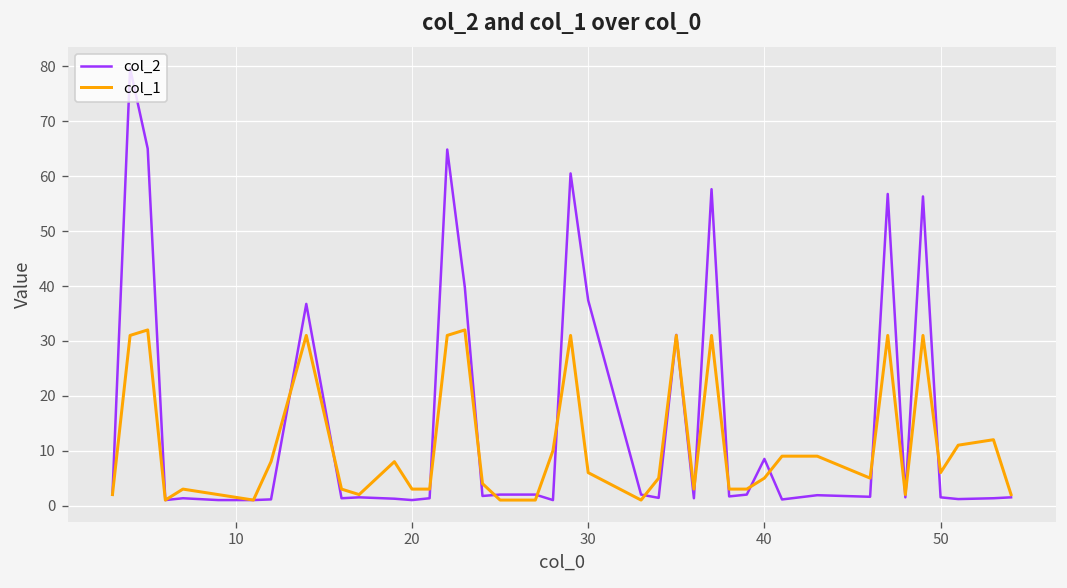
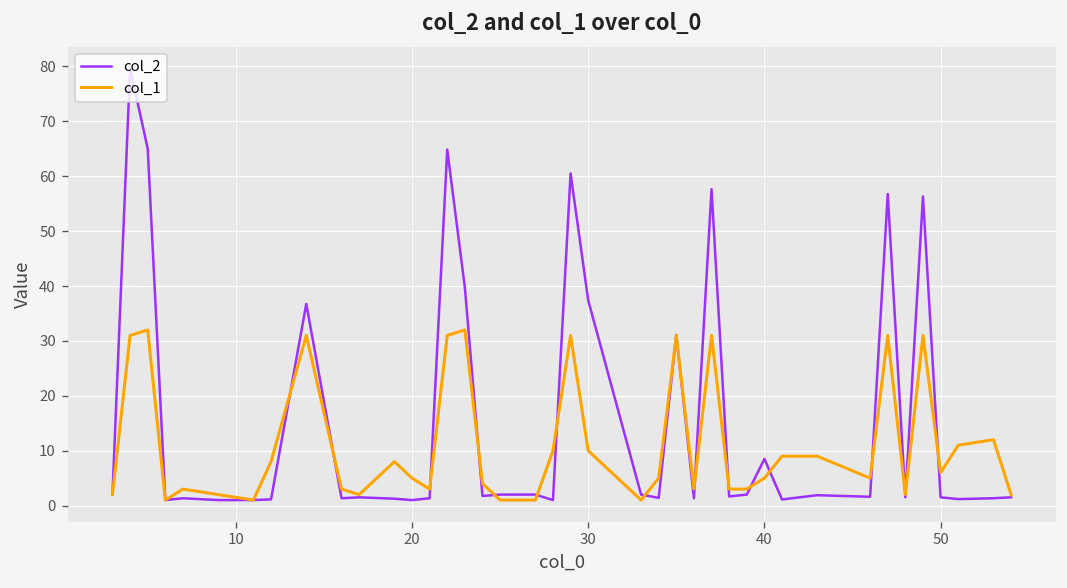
  {
    "col_2": {
      "20": 1,
      "30": 37,
      "40": 9,
      "50": 2
    },
    "col_1": {
-     "20": 3,
-     "30": 6,
+     "20": 5,
+     "30": 10,
      "40": 5,
      "50": 6
    }
  }
